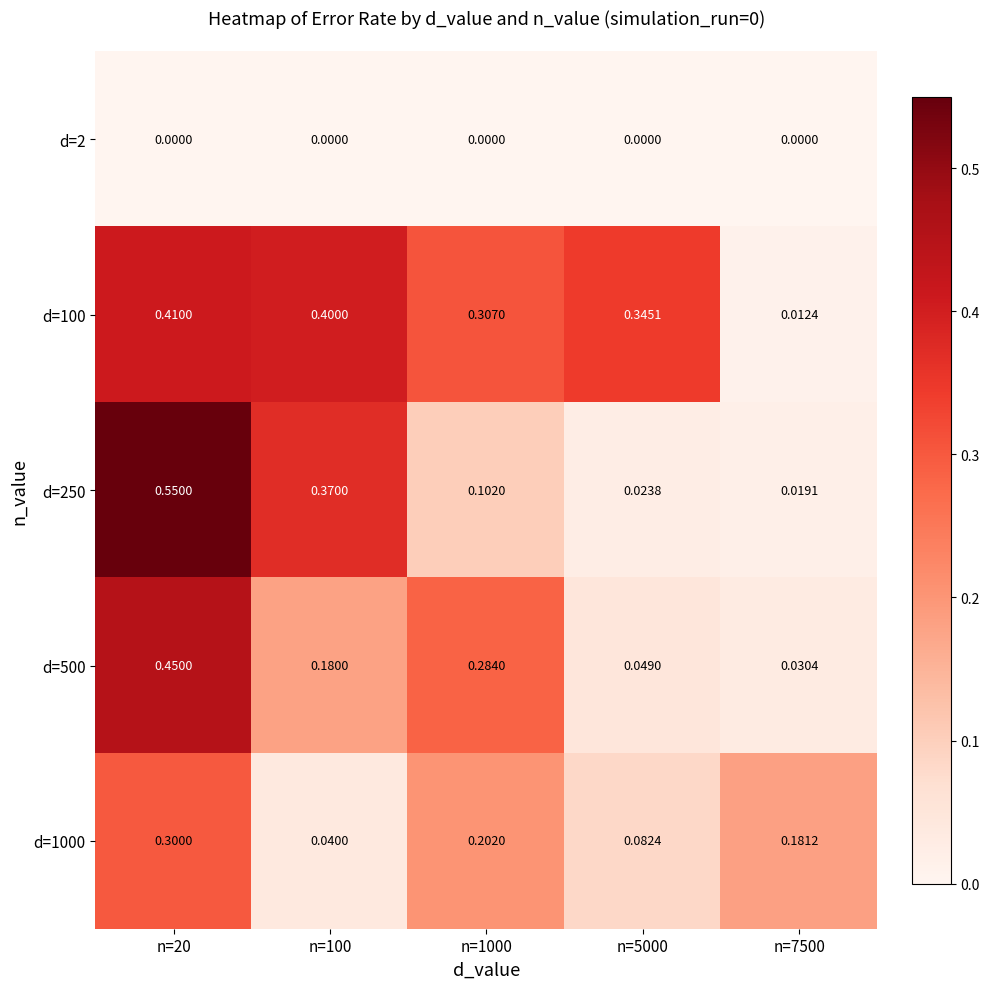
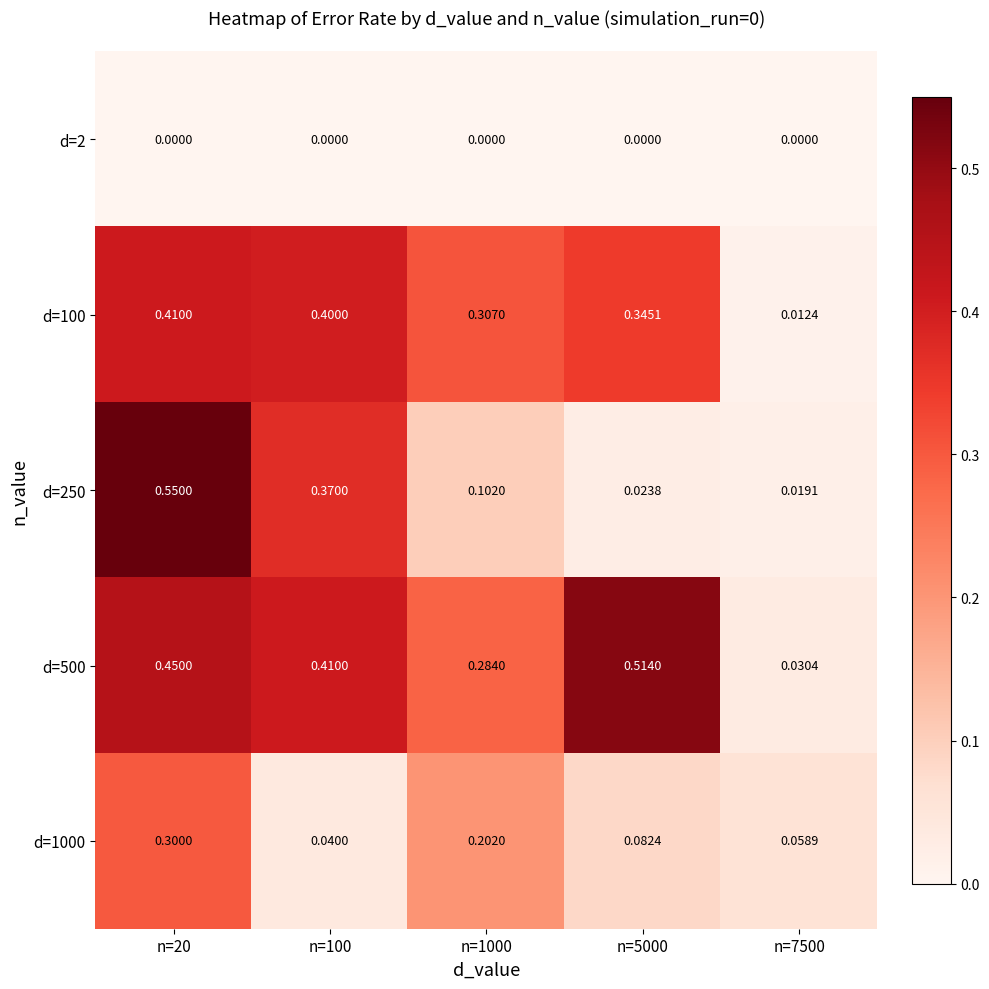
  {
    "d=2": {
      "n=20": 0.0000,
      "n=100": 0.0000,
      "n=1000": 0.0000,
      "n=5000": 0.0000,
      "n=7500": 0.0000
    },
    "d=100": {
      "n=20": 0.4100,
      "n=100": 0.4000,
      "n=1000": 0.3070,
      "n=5000": 0.3451,
      "n=7500": 0.0124
    },
    "d=250": {
      "n=20": 0.5500,
      "n=100": 0.3700,
      "n=1000": 0.1020,
      "n=5000": 0.0238,
      "n=7500": 0.0191
    },
    "d=500": {
      "n=20": 0.4500,
-     "n=100": 0.1800,
+     "n=100": 0.4100,
      "n=1000": 0.2840,
-     "n=5000": 0.0490,
+     "n=5000": 0.5140,
      "n=7500": 0.0304
    },
    "d=1000": {
      "n=20": 0.3000,
      "n=100": 0.0400,
      "n=1000": 0.2020,
      "n=5000": 0.0824,
-     "n=7500": 0.1812
+     "n=7500": 0.0589
    }
  }
